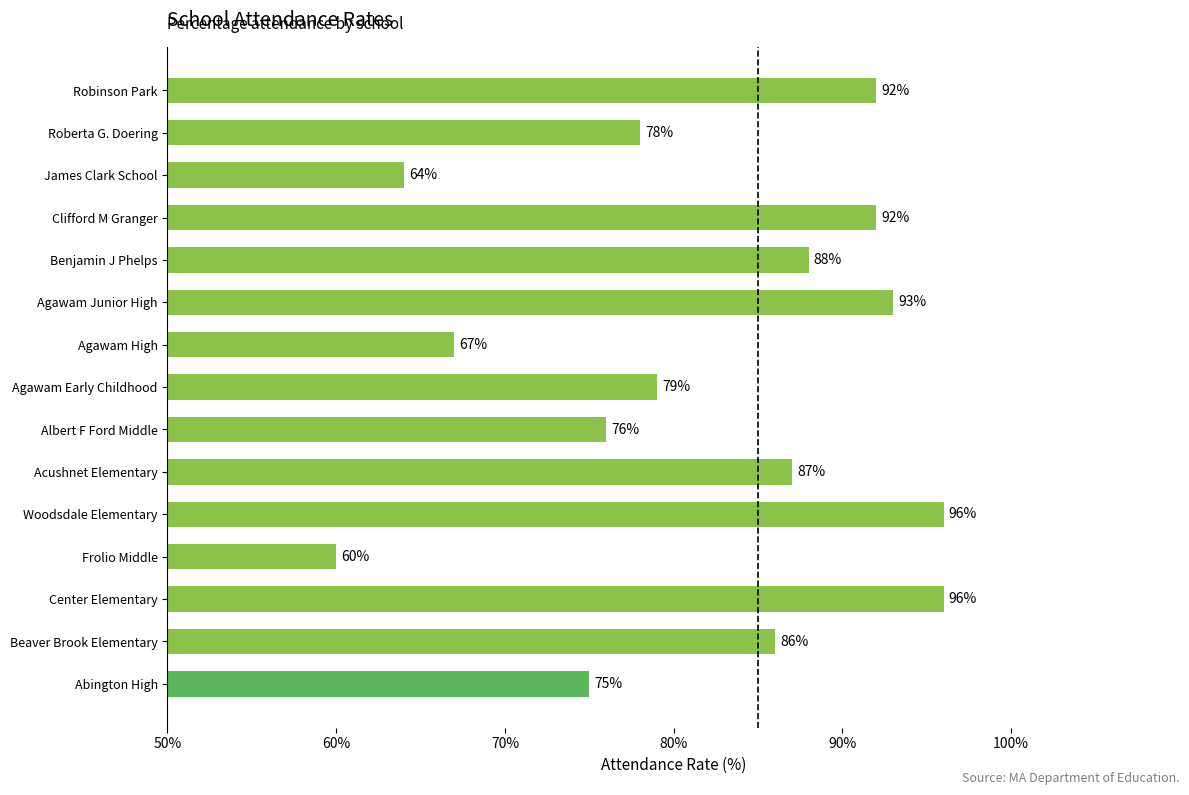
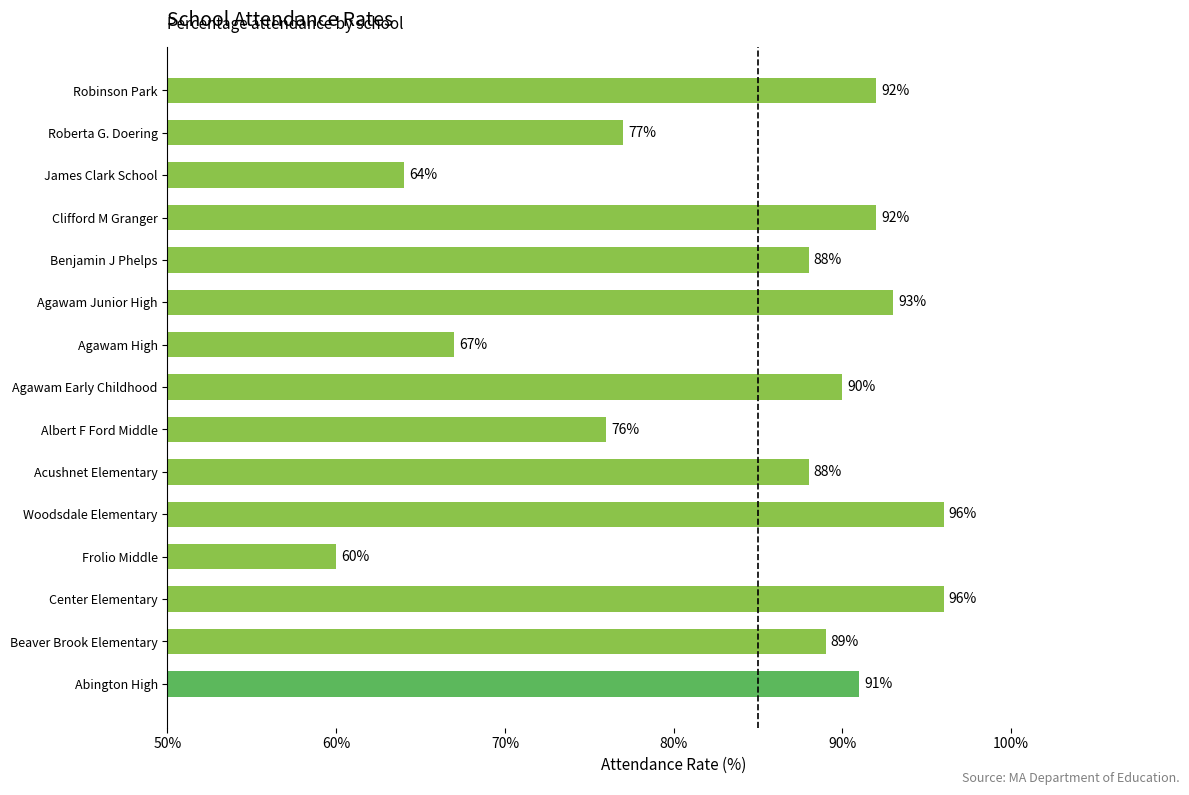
  {
    "Robinson Park": "92%",
-   "Roberta G. Doering": "78%",
+   "Roberta G. Doering": "77%",
    "James Clark School": "64%",
    "Clifford M Granger": "92%",
    "Benjamin J Phelps": "88%",
    "Agawam Junior High": "93%",
    "Agawam High": "67%",
-   "Agawam Early Childhood": "79%",
+   "Agawam Early Childhood": "90%",
    "Albert F Ford Middle": "76%",
-   "Acushnet Elementary": "87%",
+   "Acushnet Elementary": "88%",
    "Woodsdale Elementary": "96%",
    "Frolio Middle": "60%",
    "Center Elementary": "96%",
-   "Beaver Brook Elementary": "86%",
-   "Abington High": "75%"
+   "Beaver Brook Elementary": "89%",
+   "Abington High": "91%"
  }
